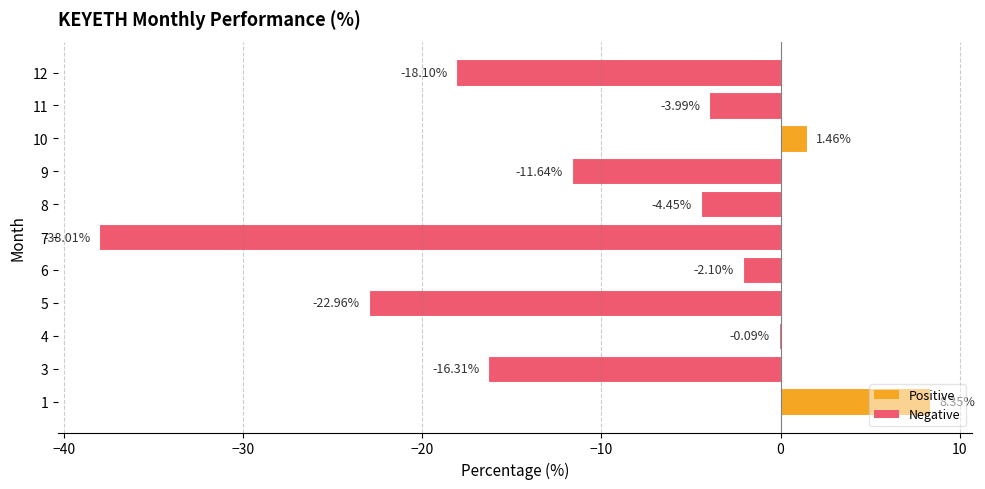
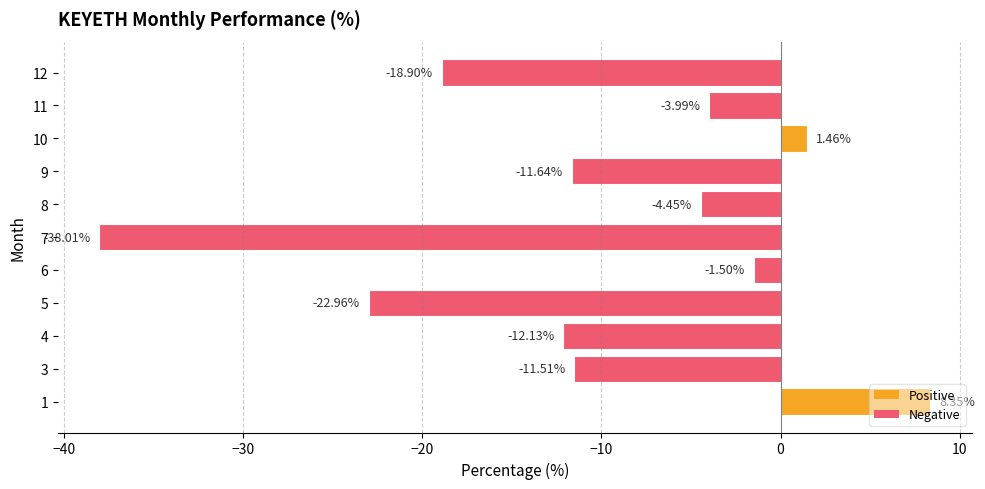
  {
-   "12": "-18.10%",
+   "12": "-18.90%",
    "11": "-3.99%",
    "10": "1.46%",
    "9": "-11.64%",
    "8": "-4.45%",
    "7": "-38.01%",
-   "6": "-2.10%",
+   "6": "-1.50%",
    "5": "-22.96%",
-   "4": "-0.09%",
-   "3": "-16.31%"
+   "4": "-12.13%",
+   "3": "-11.51%"
  }
